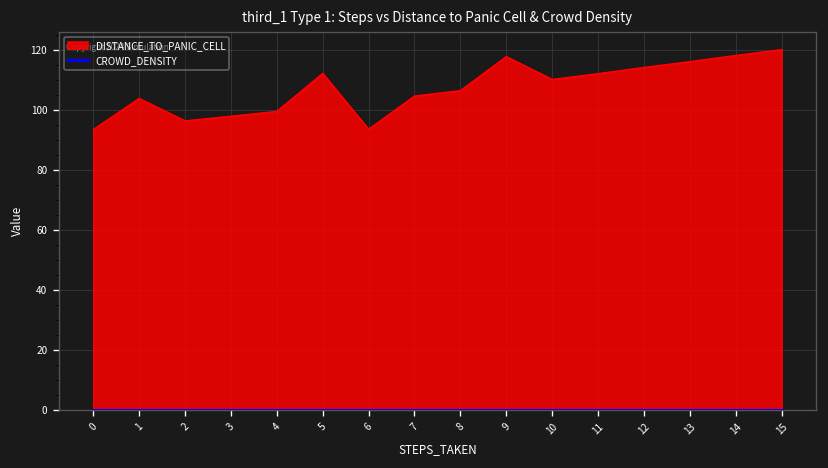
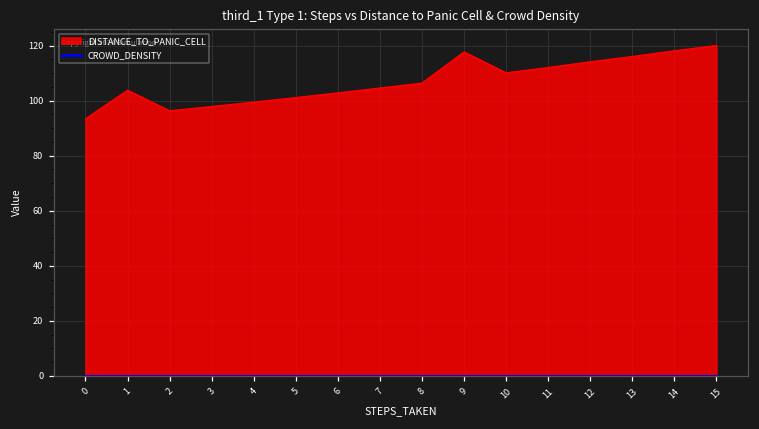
  {
    "DISTANCE_TO_PANIC_CELL": {
      "0": 93,
      "1": 104,
      "2": 96,
      "3": 98,
      "4": 99,
-     "5": 112,
-     "6": 94,
+     "5": 101,
+     "6": 103,
      "7": 105,
      "8": 106,
      "9": 118,
      "10": 110,
      "11": 112,
      "12": 114,
      "13": 116,
      "14": 118,
      "15": 120
    },
    "CROWD_DENSITY": {
      "0": 0,
      "1": 0,
      "2": 0,
      "3": 0,
      "4": 0,
      "5": 0,
      "6": 0,
      "7": 0,
      "8": 0,
      "9": 0,
      "10": 0,
      "11": 0,
      "12": 0,
      "13": 0,
      "14": 0,
      "15": 0
    }
  }
